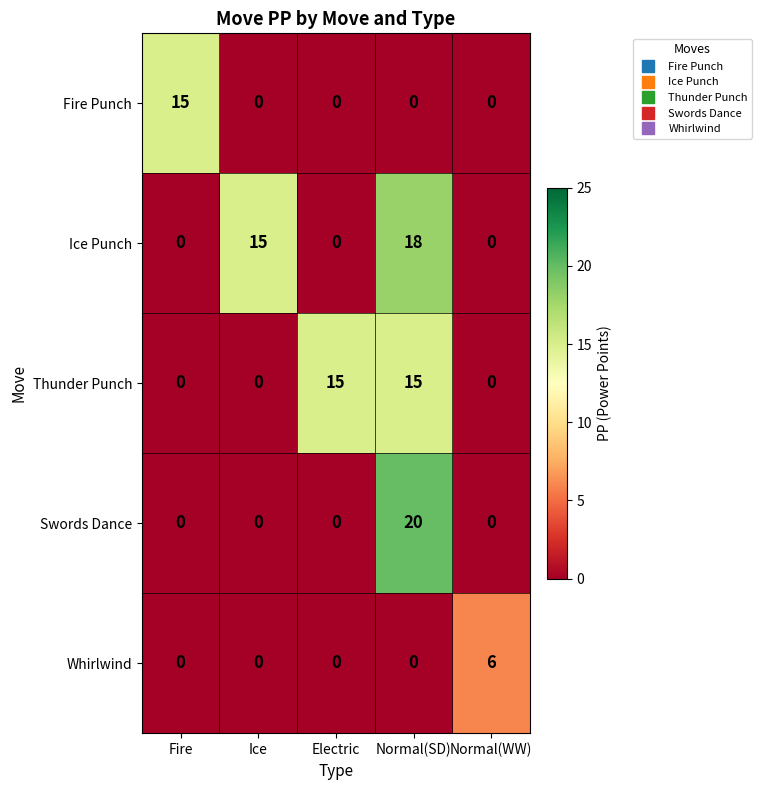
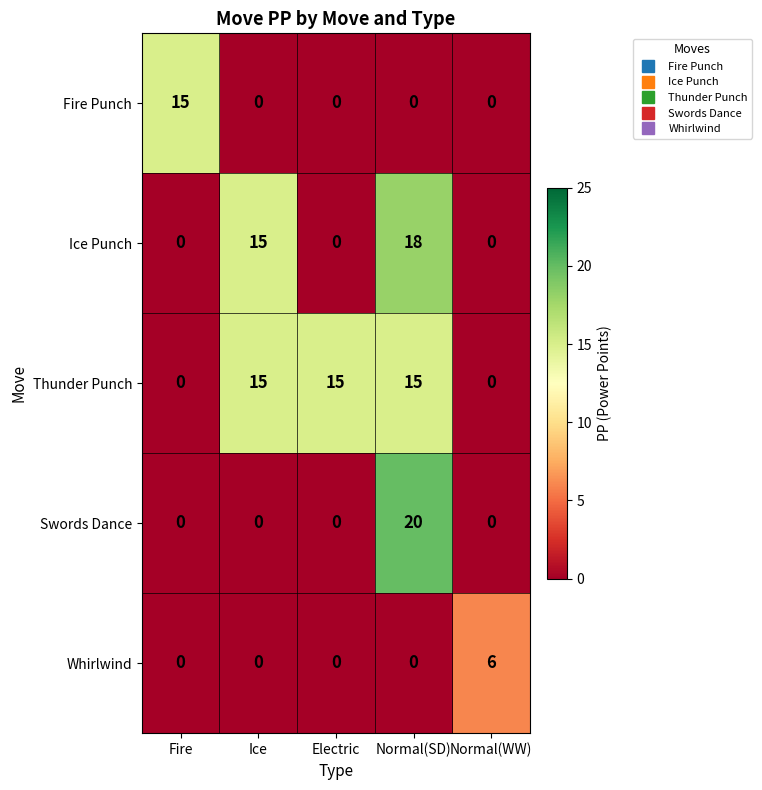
  {
    "Fire Punch": {
      "Fire": 15,
      "Ice": 0,
      "Electric": 0,
      "Normal(SD)": 0,
      "Normal(WW)": 0
    },
    "Ice Punch": {
      "Fire": 0,
      "Ice": 15,
      "Electric": 0,
      "Normal(SD)": 18,
      "Normal(WW)": 0
    },
    "Thunder Punch": {
      "Fire": 0,
-     "Ice": 0,
+     "Ice": 15,
      "Electric": 15,
      "Normal(SD)": 15,
      "Normal(WW)": 0
    },
    "Swords Dance": {
      "Fire": 0,
      "Ice": 0,
      "Electric": 0,
      "Normal(SD)": 20,
      "Normal(WW)": 0
    },
    "Whirlwind": {
      "Fire": 0,
      "Ice": 0,
      "Electric": 0,
      "Normal(SD)": 0,
      "Normal(WW)": 6
    }
  }
